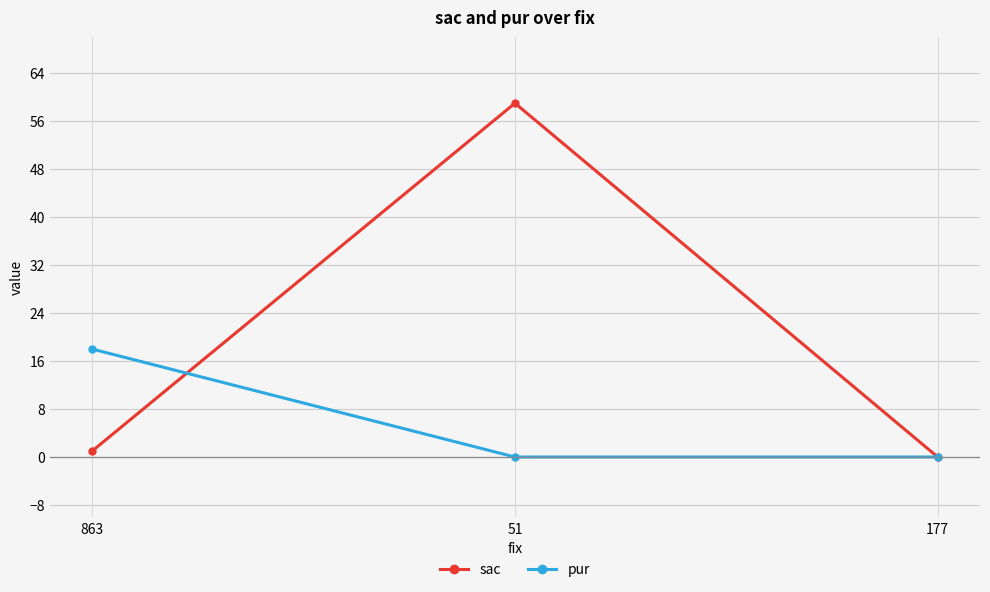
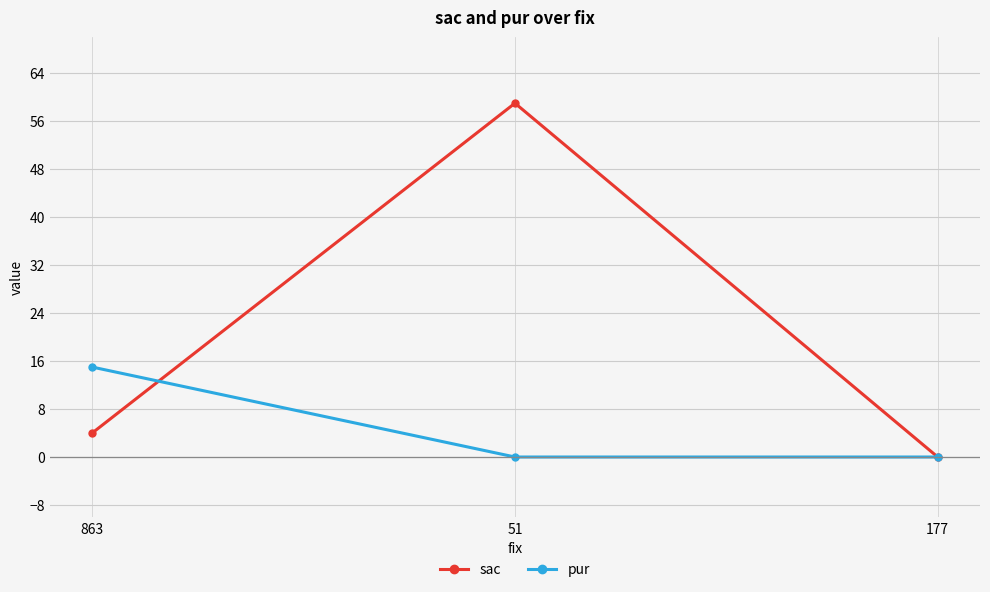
  {
    "sac": {
-     "863": 1,
+     "863": 4,
      "51": 59
    },
    "pur": {
-     "863": 18,
+     "863": 15,
      "51": 0
    }
  }
